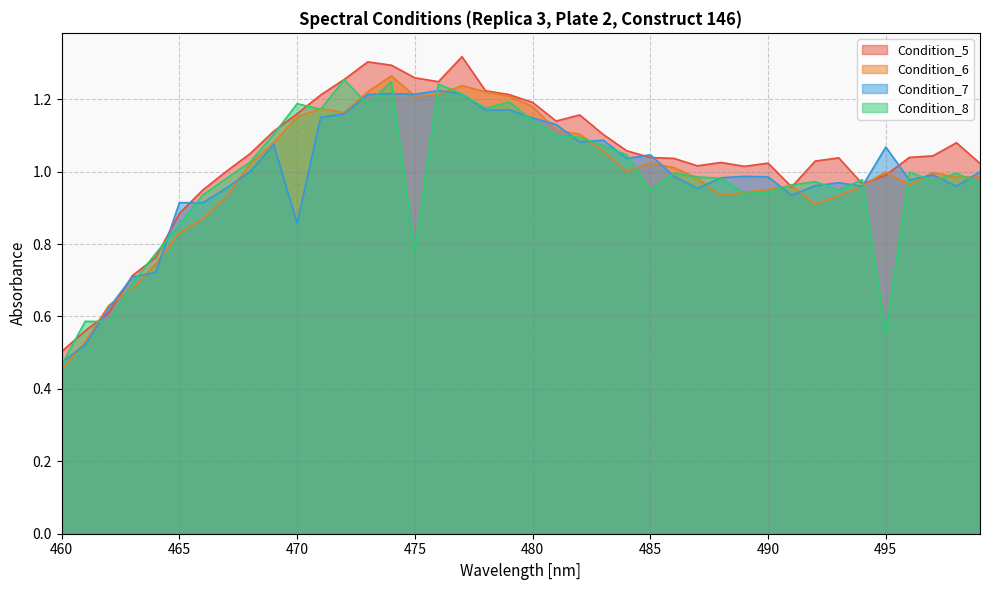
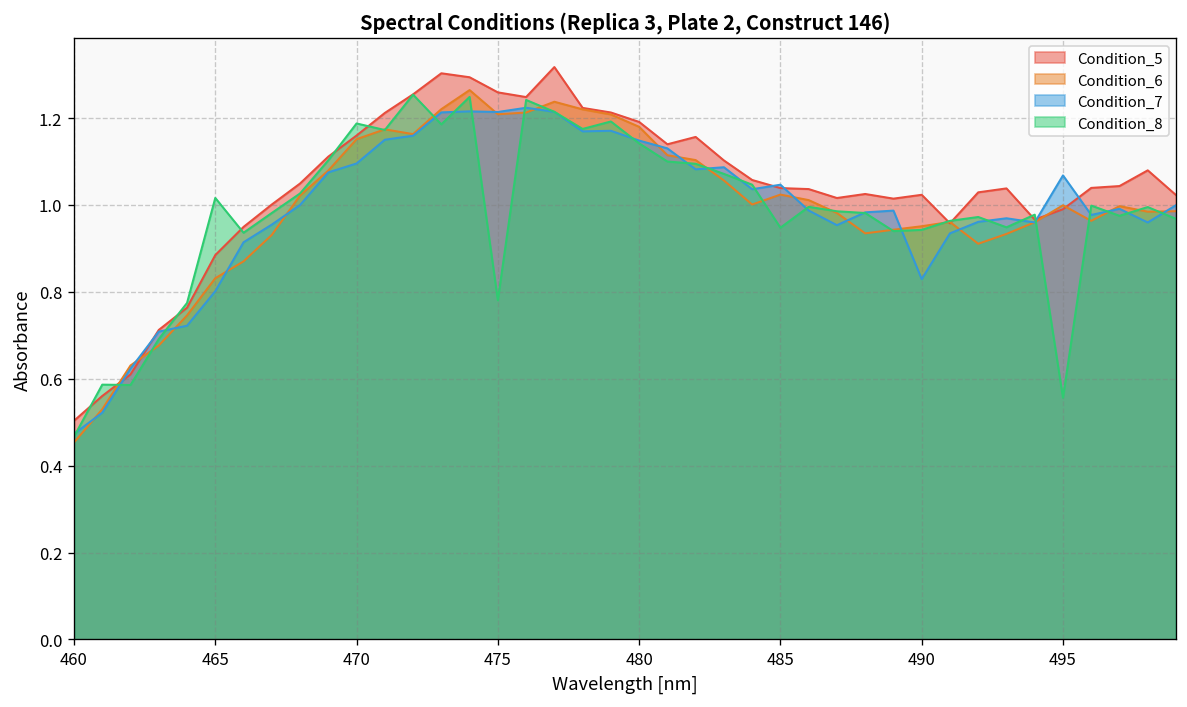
  {
    "Condition_7": {
-     "465": 0.91,
-     "470": 0.86,
+     "465": 0.80,
+     "470": 1.10,
      "485": 1.05,
-     "490": 0.99,
+     "490": 0.83,
      "495": 1.07
    },
    "Condition_8": {
-     "465": 0.85,
+     "465": 1.02,
      "470": 1.19,
      "475": 0.78,
      "485": 0.95,
      "490": 0.94,
      "495": 0.56
    }
  }
